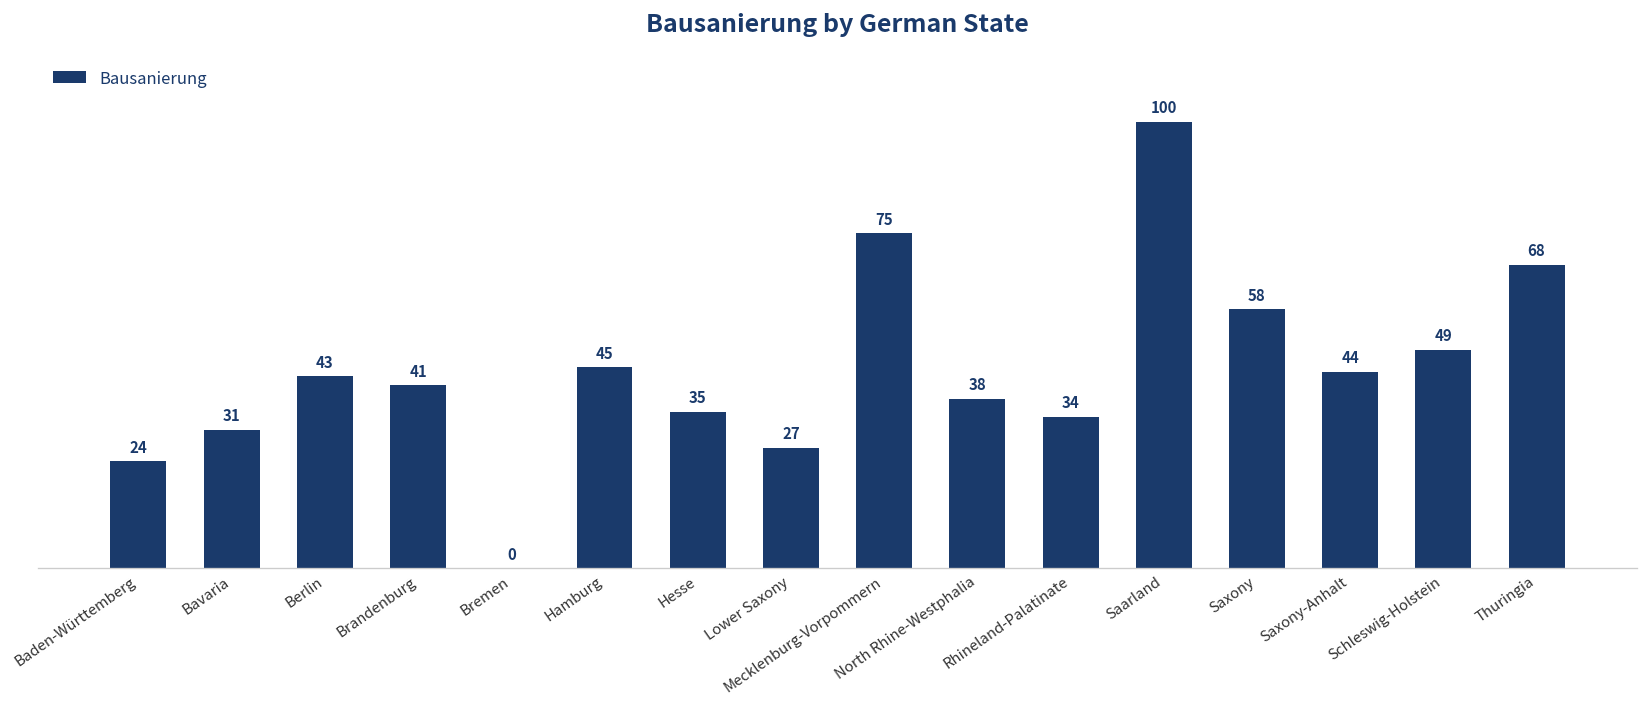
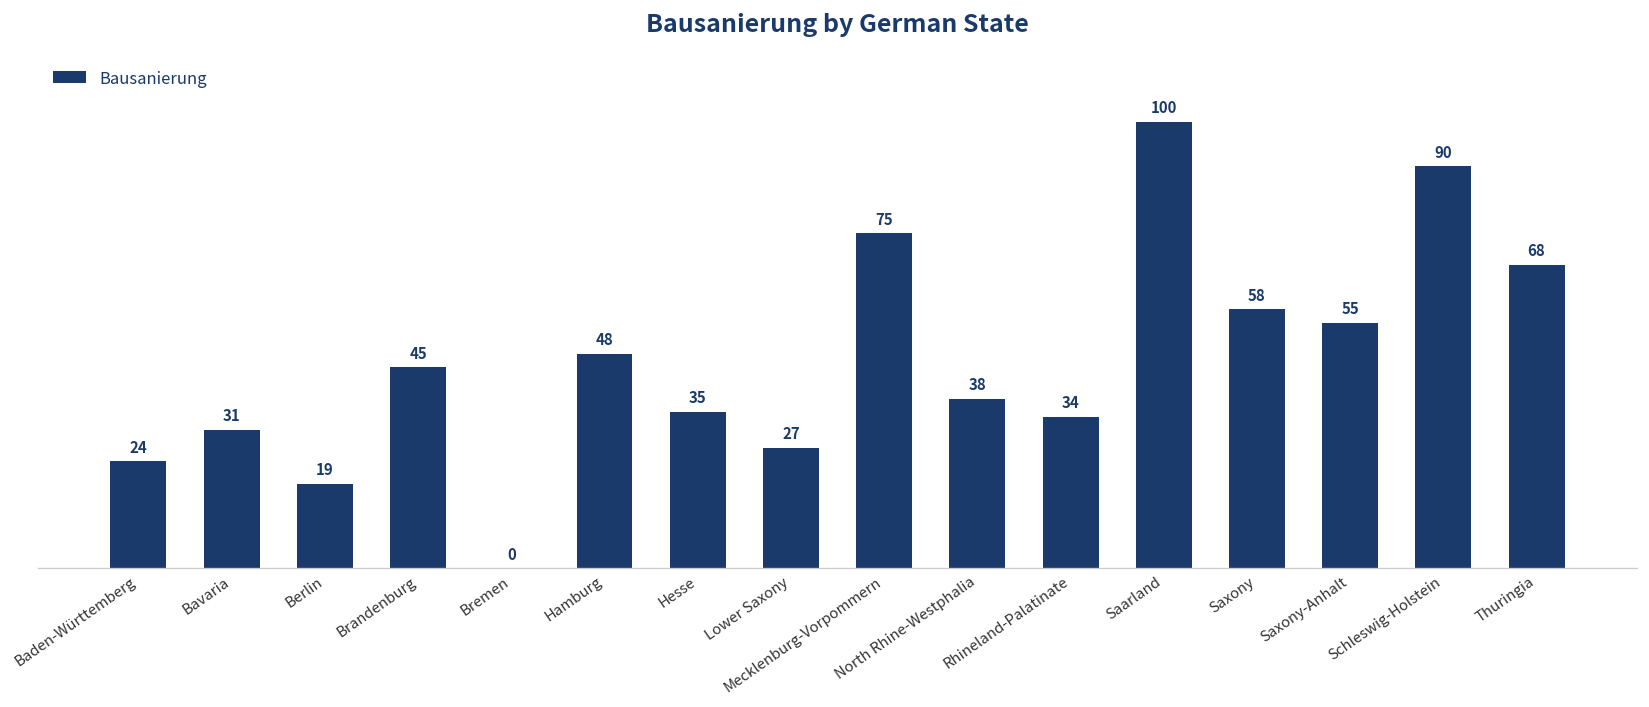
  {
    "Baden-Württemberg": 24,
    "Bavaria": 31,
-   "Berlin": 43,
-   "Brandenburg": 41,
+   "Berlin": 19,
+   "Brandenburg": 45,
    "Bremen": 0,
-   "Hamburg": 45,
+   "Hamburg": 48,
    "Hesse": 35,
    "Lower Saxony": 27,
    "Mecklenburg-Vorpommern": 75,
    "North Rhine-Westphalia": 38,
    "Rhineland-Palatinate": 34,
    "Saarland": 100,
    "Saxony": 58,
-   "Saxony-Anhalt": 44,
-   "Schleswig-Holstein": 49,
+   "Saxony-Anhalt": 55,
+   "Schleswig-Holstein": 90,
    "Thuringia": 68
  }
